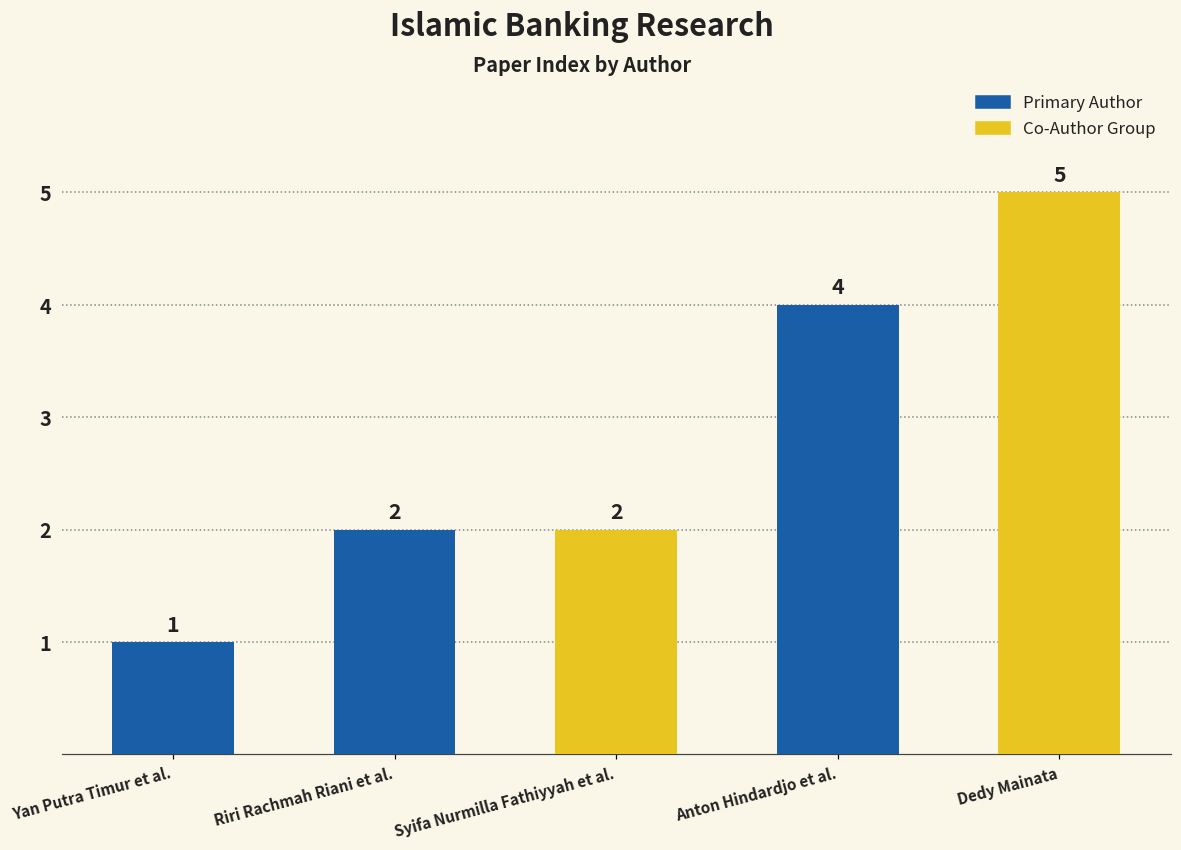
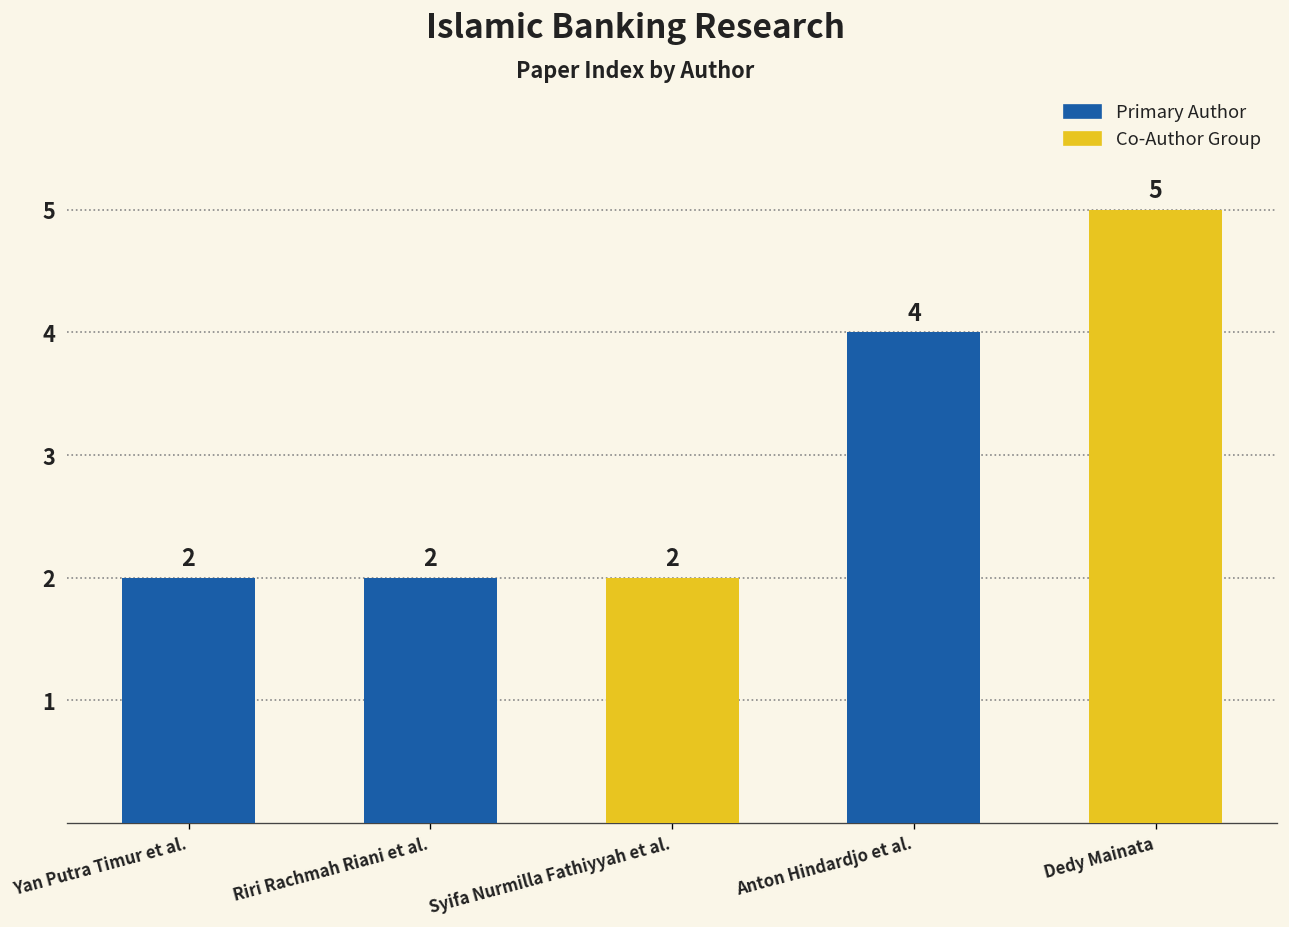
  {
-   "Yan Putra Timur et al.": 1,
+   "Yan Putra Timur et al.": 2,
    "Riri Rachmah Riani et al.": 2,
    "Syifa Nurmilla Fathiyyah et al.": 2,
    "Anton Hindardjo et al.": 4,
    "Dedy Mainata": 5
  }
